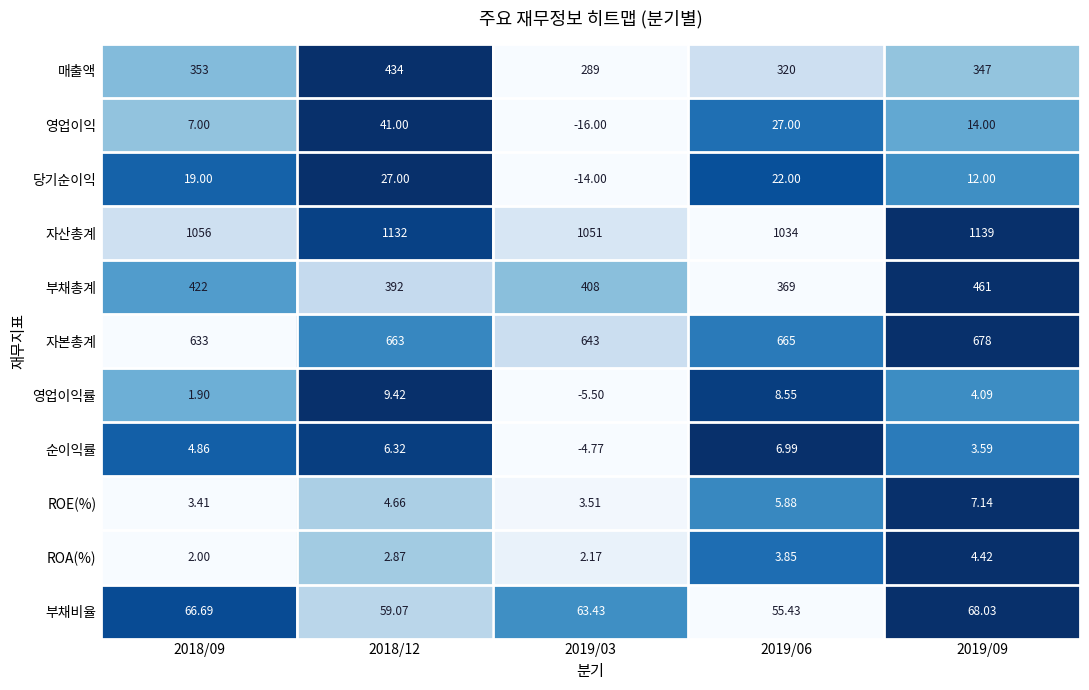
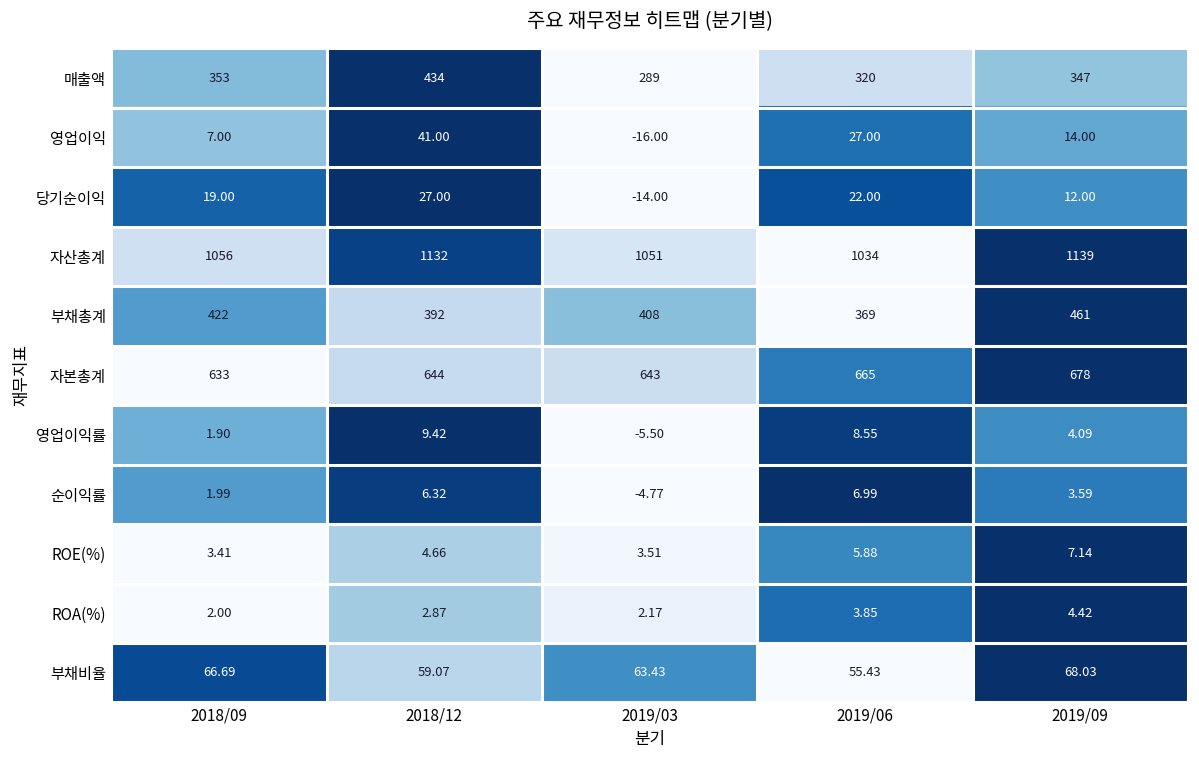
  {
    "매출액": {
      "2018/09": 353,
      "2018/12": 434,
      "2019/03": 289,
      "2019/06": 320,
      "2019/09": 347
    },
    "영업이익": {
      "2018/09": 7.00,
      "2018/12": 41.00,
      "2019/03": -16.00,
      "2019/06": 27.00,
      "2019/09": 14.00
    },
    "당기순이익": {
      "2018/09": 19.00,
      "2018/12": 27.00,
      "2019/03": -14.00,
      "2019/06": 22.00,
      "2019/09": 12.00
    },
    "자산총계": {
      "2018/09": 1056,
      "2018/12": 1132,
      "2019/03": 1051,
      "2019/06": 1034,
      "2019/09": 1139
    },
    "부채총계": {
      "2018/09": 422,
      "2018/12": 392,
      "2019/03": 408,
      "2019/06": 369,
      "2019/09": 461
    },
    "자본총계": {
      "2018/09": 633,
-     "2018/12": 663,
+     "2018/12": 644,
      "2019/03": 643,
      "2019/06": 665,
      "2019/09": 678
    },
    "영업이익률": {
      "2018/09": 1.90,
      "2018/12": 9.42,
      "2019/03": -5.50,
      "2019/06": 8.55,
      "2019/09": 4.09
    },
    "순이익률": {
-     "2018/09": 4.86,
+     "2018/09": 1.99,
      "2018/12": 6.32,
      "2019/03": -4.77,
      "2019/06": 6.99,
      "2019/09": 3.59
    },
    "ROE(%)": {
      "2018/09": 3.41,
      "2018/12": 4.66,
      "2019/03": 3.51,
      "2019/06": 5.88,
      "2019/09": 7.14
    },
    "ROA(%)": {
      "2018/09": 2.00,
      "2018/12": 2.87,
      "2019/03": 2.17,
      "2019/06": 3.85,
      "2019/09": 4.42
    },
    "부채비율": {
      "2018/09": 66.69,
      "2018/12": 59.07,
      "2019/03": 63.43,
      "2019/06": 55.43,
      "2019/09": 68.03
    }
  }
